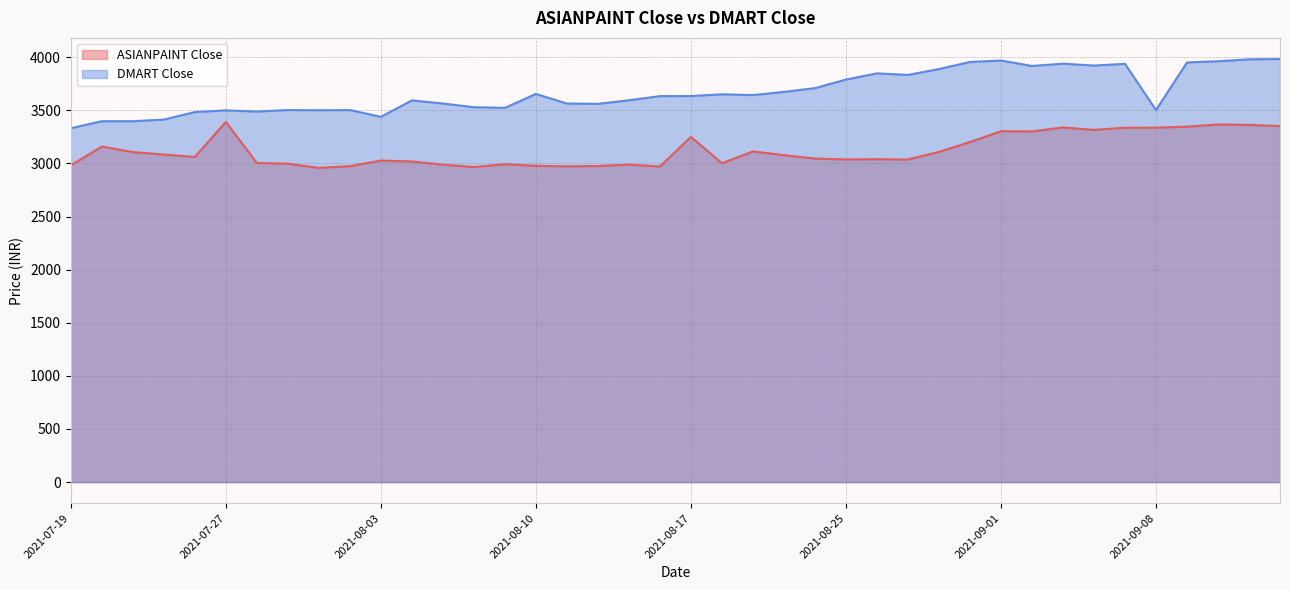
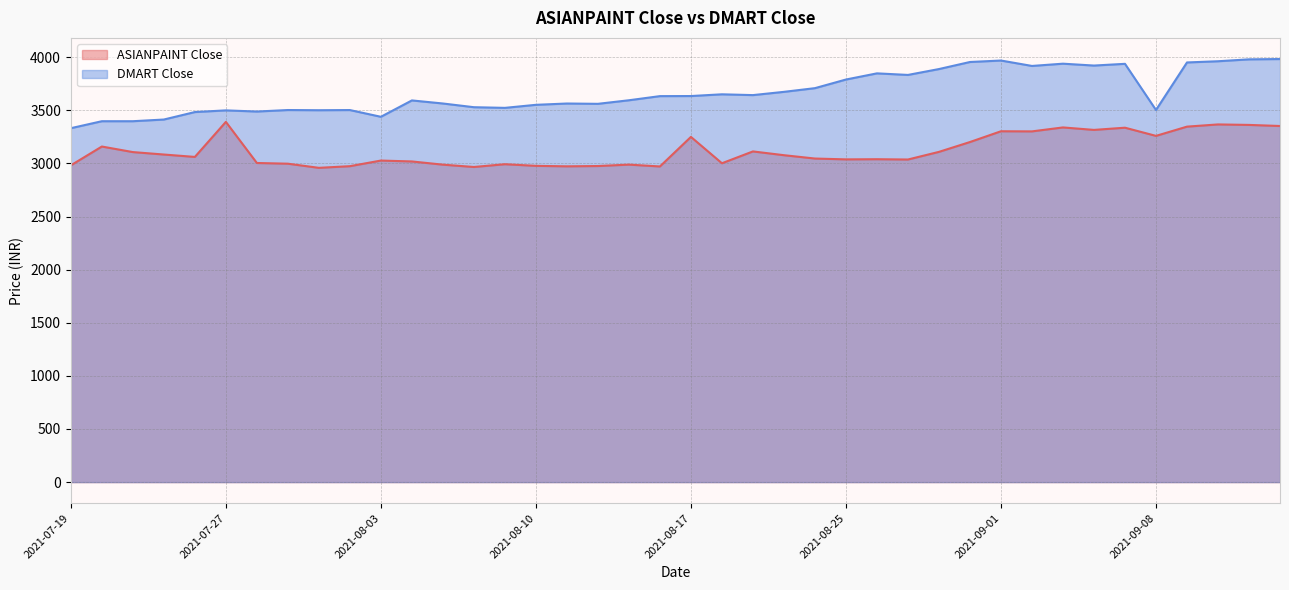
  {
    "ASIANPAINT Close": {
      "2021-07-19": 2980,
      "2021-07-27": 3390,
      "2021-08-03": 3030,
      "2021-08-10": 2980,
      "2021-08-17": 3250,
      "2021-08-25": 3040,
      "2021-09-01": 3300,
-     "2021-09-08": 3340
+     "2021-09-08": 3260
    },
    "DMART Close": {
      "2021-07-19": 3330,
      "2021-07-27": 3500,
      "2021-08-03": 3440,
-     "2021-08-10": 3650,
+     "2021-08-10": 3550,
      "2021-08-17": 3630,
      "2021-08-25": 3790,
      "2021-09-01": 3970,
      "2021-09-08": 3500
    }
  }
